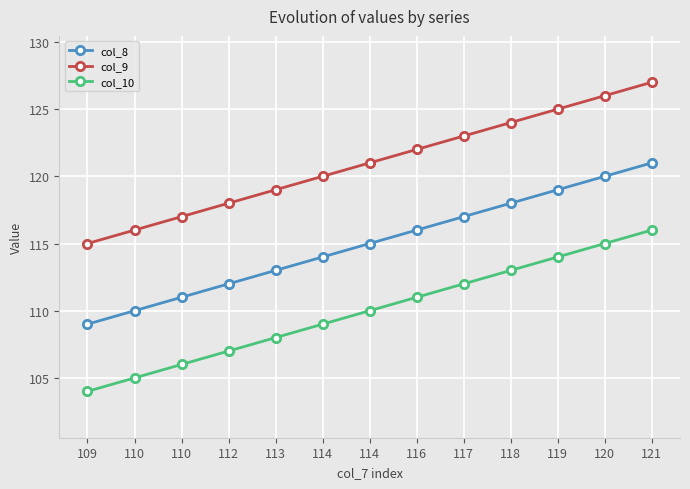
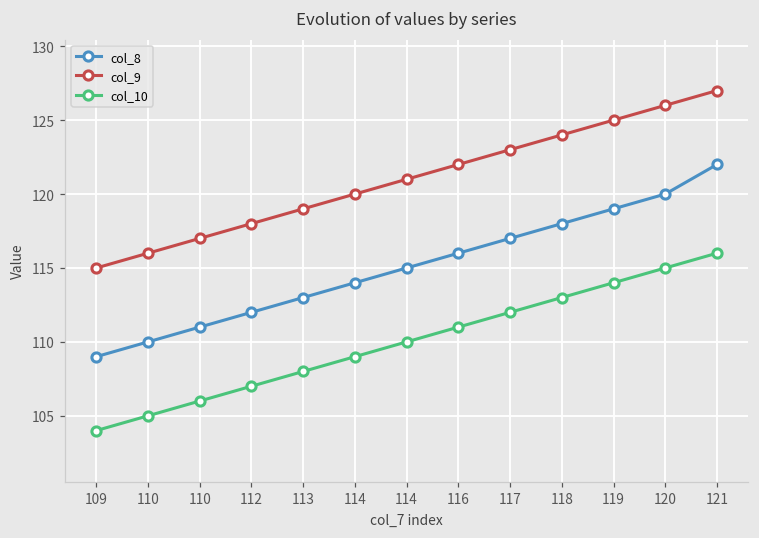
  {
    "col_8": {
      "109": 109,
      "112": 112,
      "113": 113,
      "116": 116,
      "117": 117,
      "118": 118,
      "119": 119,
      "120": 120,
-     "121": 121
+     "121": 122
    },
    "col_9": {
      "109": 115,
      "112": 118,
      "113": 119,
      "116": 122,
      "117": 123,
      "118": 124,
      "119": 125,
      "120": 126,
      "121": 127
    },
    "col_10": {
      "109": 104,
      "112": 107,
      "113": 108,
      "116": 111,
      "117": 112,
      "118": 113,
      "119": 114,
      "120": 115,
      "121": 116
    }
  }
